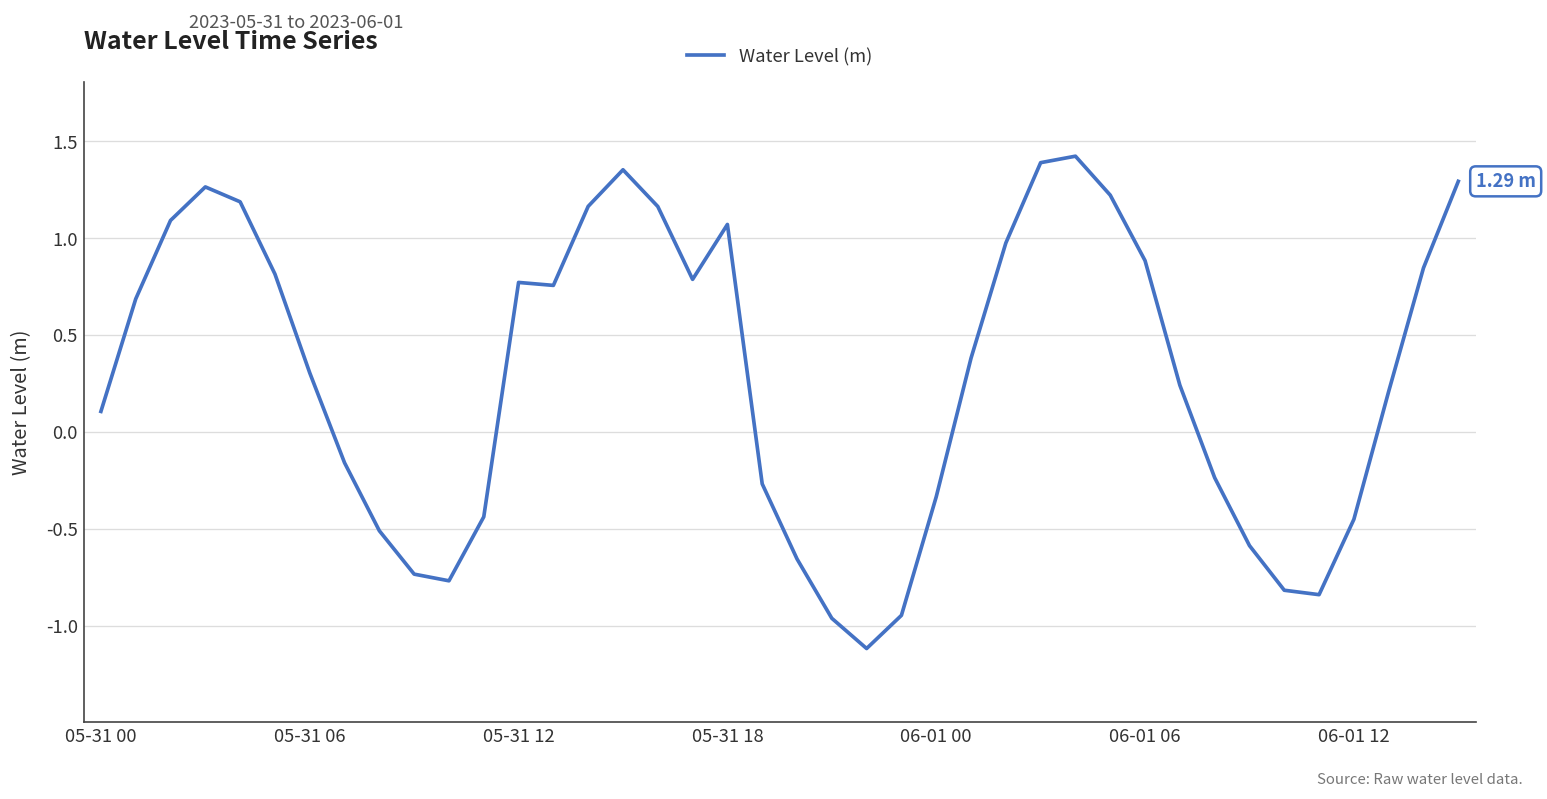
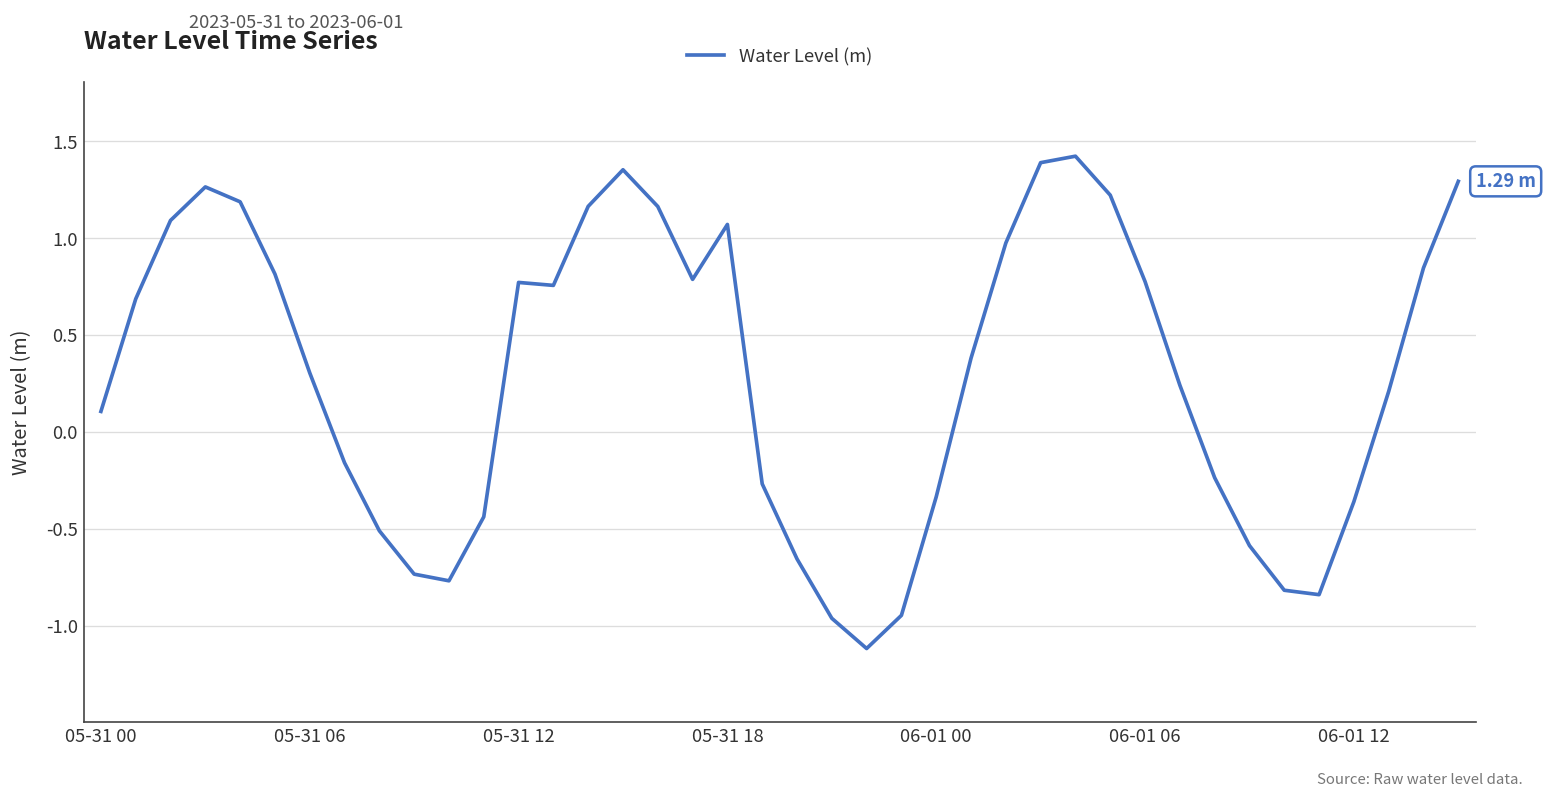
  {
    "05-31 00": 0.11,
    "05-31 06": 0.31,
    "05-31 12": 0.77,
    "05-31 18": 1.07,
    "06-01 00": -0.33,
-   "06-01 06": 0.88,
-   "06-01 12": -0.45
+   "06-01 06": 0.78,
+   "06-01 12": -0.36
  }
